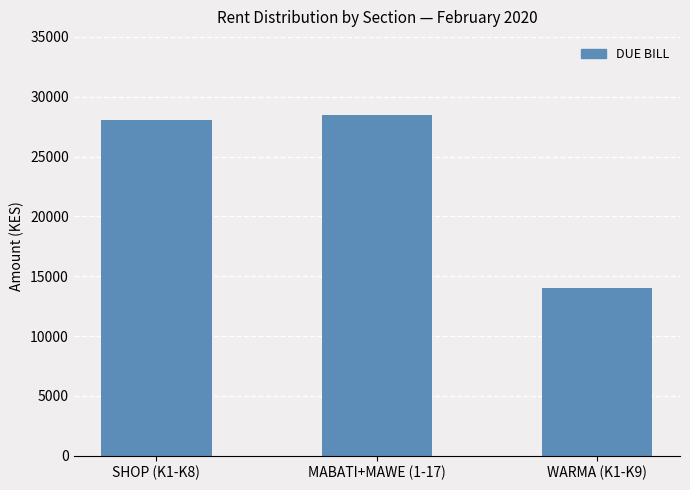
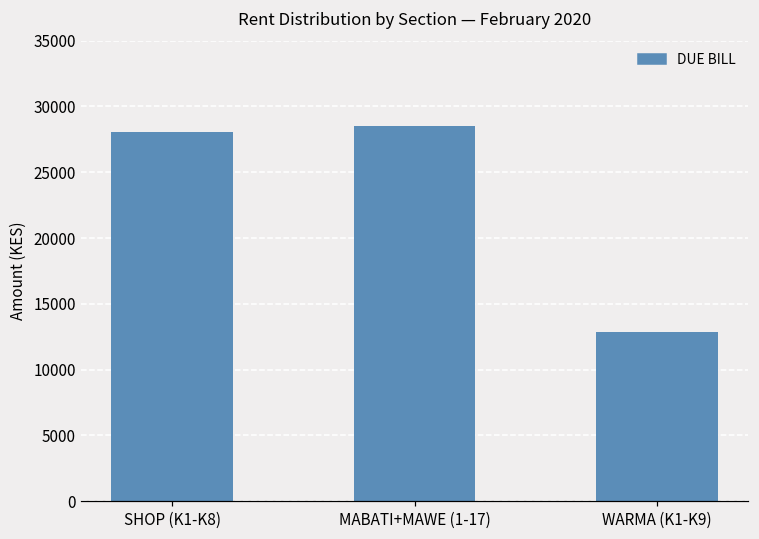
  {
    "SHOP (K1-K8)": 28000,
    "MABATI+MAWE (1-17)": 28500,
-   "WARMA (K1-K9)": 14000
+   "WARMA (K1-K9)": 12900
  }
